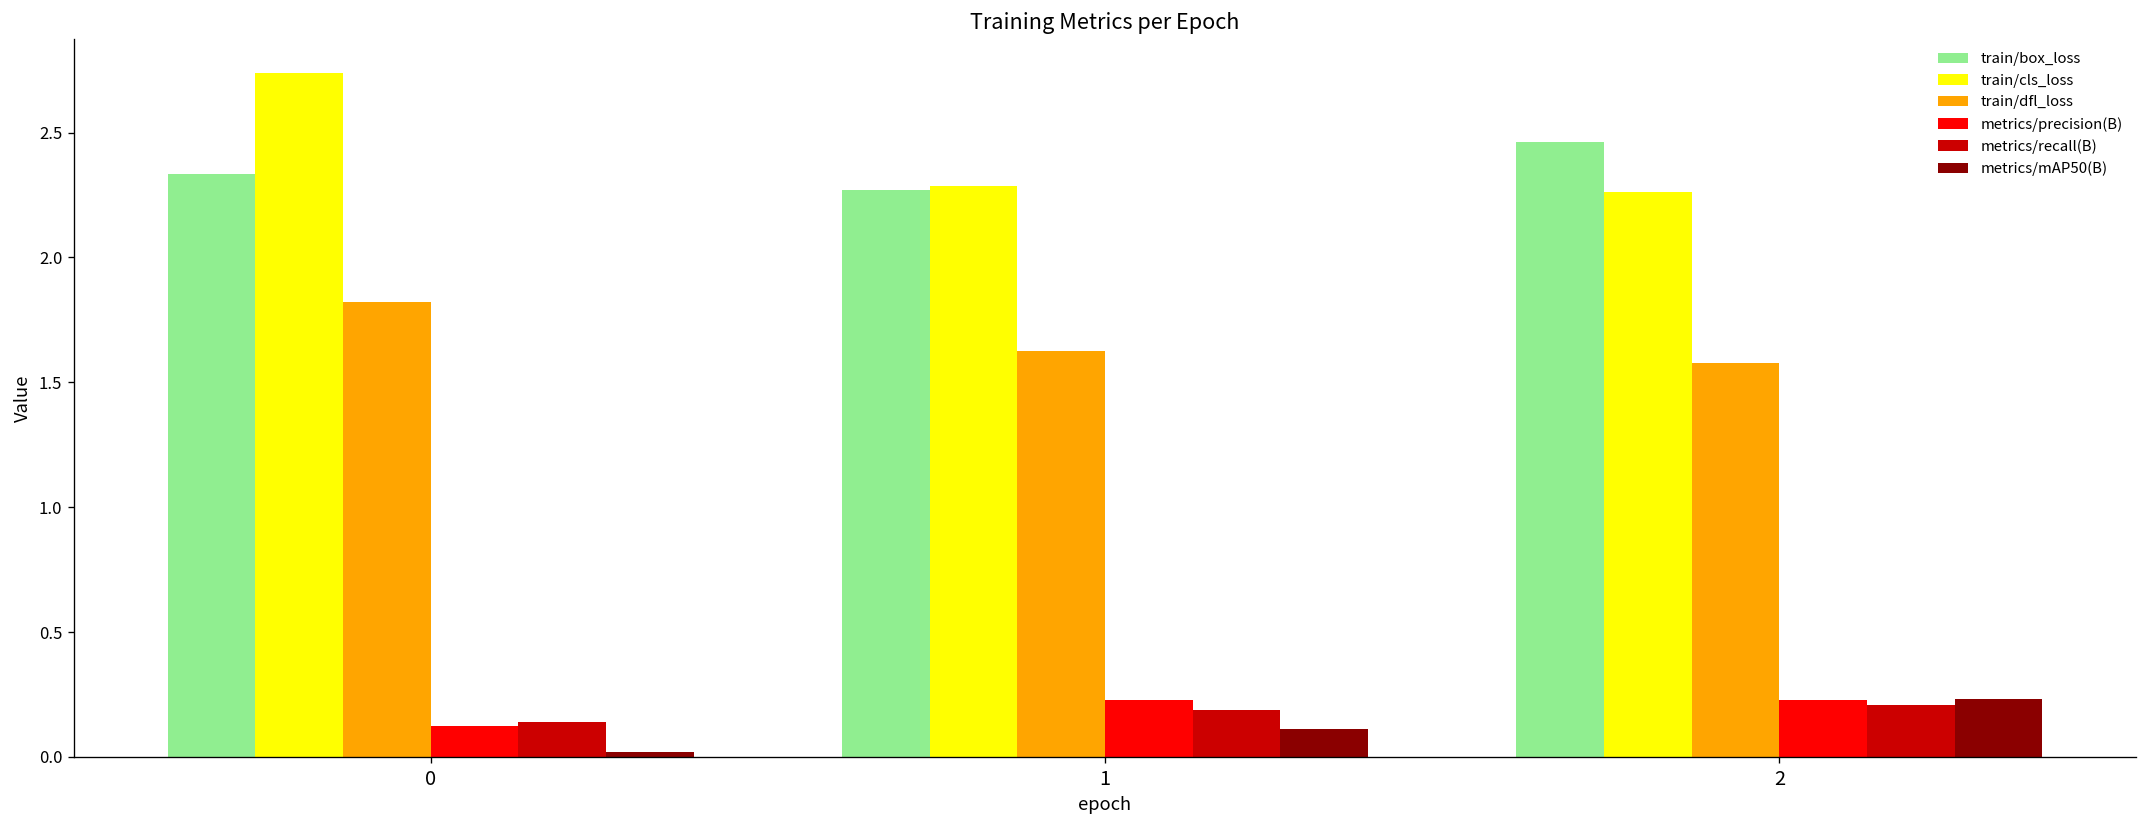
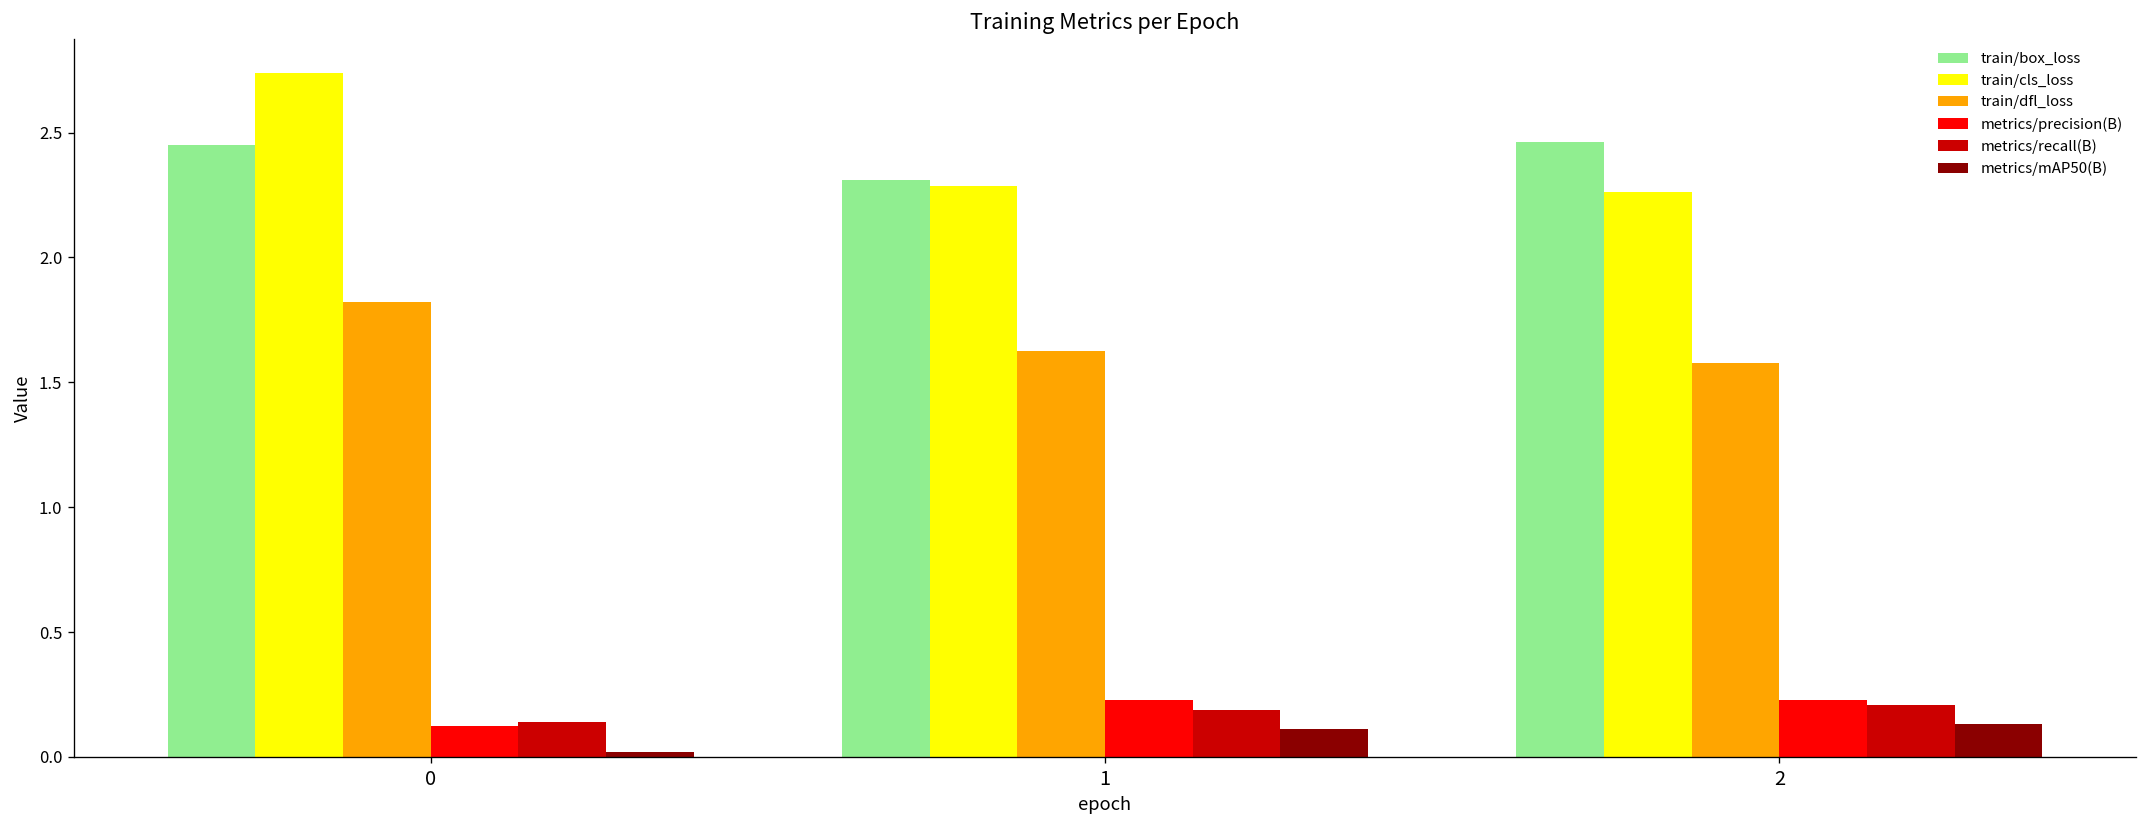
  {
    "train/box_loss": {
-     "0": 2.34,
-     "1": 2.27,
+     "0": 2.45,
+     "1": 2.31,
      "2": 2.46
    },
    "train/cls_loss": {
      "0": 2.74,
      "1": 2.29,
      "2": 2.26
    },
    "train/dfl_loss": {
      "0": 1.82,
      "1": 1.62,
      "2": 1.58
    },
    "metrics/mAP50(B)": {
      "0": 0.02,
      "1": 0.11,
-     "2": 0.23
+     "2": 0.13
    }
  }
